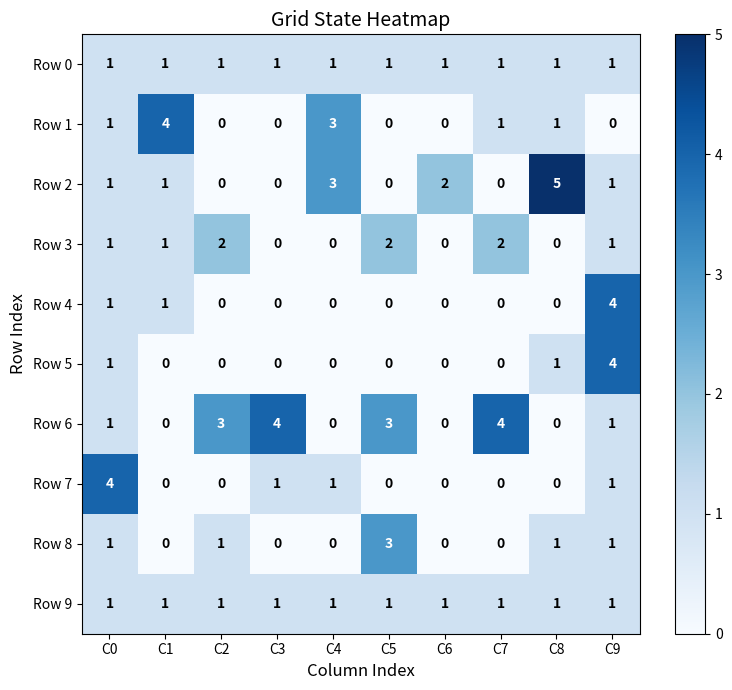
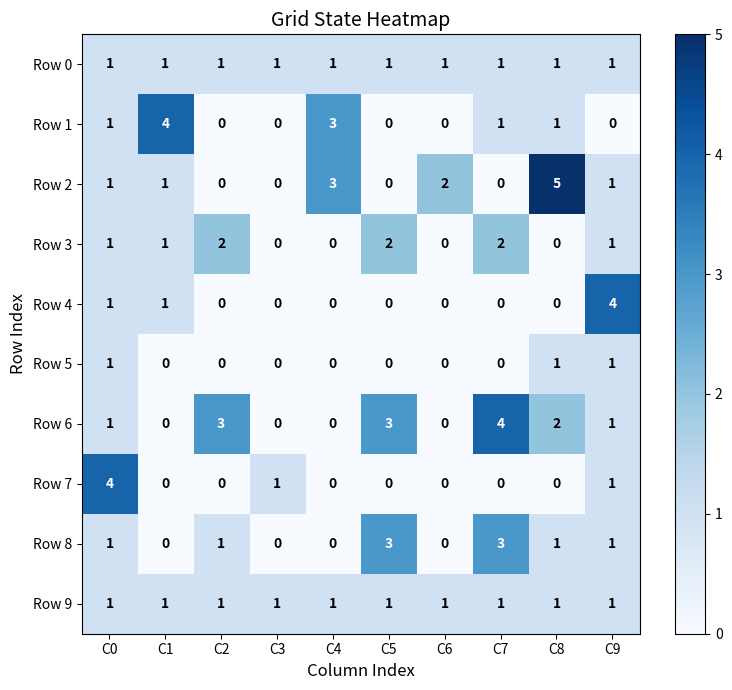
  {
    "Row 0": {
      "C0": 1,
      "C1": 1,
      "C2": 1,
      "C3": 1,
      "C4": 1,
      "C5": 1,
      "C6": 1,
      "C7": 1,
      "C8": 1,
      "C9": 1
    },
    "Row 1": {
      "C0": 1,
      "C1": 4,
      "C2": 0,
      "C3": 0,
      "C4": 3,
      "C5": 0,
      "C6": 0,
      "C7": 1,
      "C8": 1,
      "C9": 0
    },
    "Row 2": {
      "C0": 1,
      "C1": 1,
      "C2": 0,
      "C3": 0,
      "C4": 3,
      "C5": 0,
      "C6": 2,
      "C7": 0,
      "C8": 5,
      "C9": 1
    },
    "Row 3": {
      "C0": 1,
      "C1": 1,
      "C2": 2,
      "C3": 0,
      "C4": 0,
      "C5": 2,
      "C6": 0,
      "C7": 2,
      "C8": 0,
      "C9": 1
    },
    "Row 4": {
      "C0": 1,
      "C1": 1,
      "C2": 0,
      "C3": 0,
      "C4": 0,
      "C5": 0,
      "C6": 0,
      "C7": 0,
      "C8": 0,
      "C9": 4
    },
    "Row 5": {
      "C0": 1,
      "C1": 0,
      "C2": 0,
      "C3": 0,
      "C4": 0,
      "C5": 0,
      "C6": 0,
      "C7": 0,
      "C8": 1,
-     "C9": 4
+     "C9": 1
    },
    "Row 6": {
      "C0": 1,
      "C1": 0,
      "C2": 3,
-     "C3": 4,
+     "C3": 0,
      "C4": 0,
      "C5": 3,
      "C6": 0,
      "C7": 4,
-     "C8": 0,
+     "C8": 2,
      "C9": 1
    },
    "Row 7": {
      "C0": 4,
      "C1": 0,
      "C2": 0,
      "C3": 1,
-     "C4": 1,
+     "C4": 0,
      "C5": 0,
      "C6": 0,
      "C7": 0,
      "C8": 0,
      "C9": 1
    },
    "Row 8": {
      "C0": 1,
      "C1": 0,
      "C2": 1,
      "C3": 0,
      "C4": 0,
      "C5": 3,
      "C6": 0,
-     "C7": 0,
+     "C7": 3,
      "C8": 1,
      "C9": 1
    },
    "Row 9": {
      "C0": 1,
      "C1": 1,
      "C2": 1,
      "C3": 1,
      "C4": 1,
      "C5": 1,
      "C6": 1,
      "C7": 1,
      "C8": 1,
      "C9": 1
    }
  }
